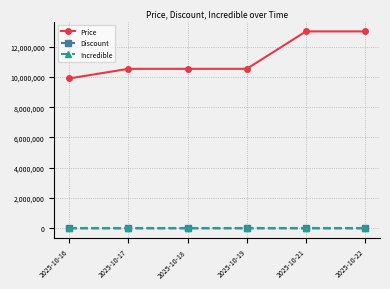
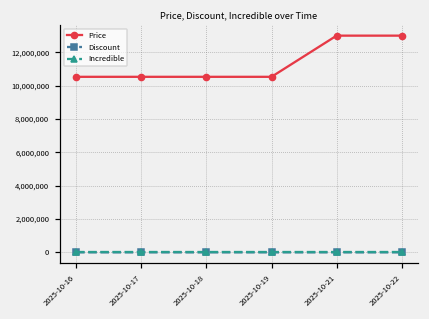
  {
    "Price": {
-     "2025-10-16": "9,900,000",
+     "2025-10-16": "10,500,000",
      "2025-10-17": "10,500,000",
      "2025-10-18": "10,500,000",
      "2025-10-19": "10,500,000",
      "2025-10-21": "13,000,000",
      "2025-10-22": "13,000,000"
    },
    "Incredible": {
      "2025-10-16": "0",
      "2025-10-17": "0",
      "2025-10-18": "0",
      "2025-10-19": "0",
      "2025-10-21": "0",
      "2025-10-22": "0"
    }
  }
